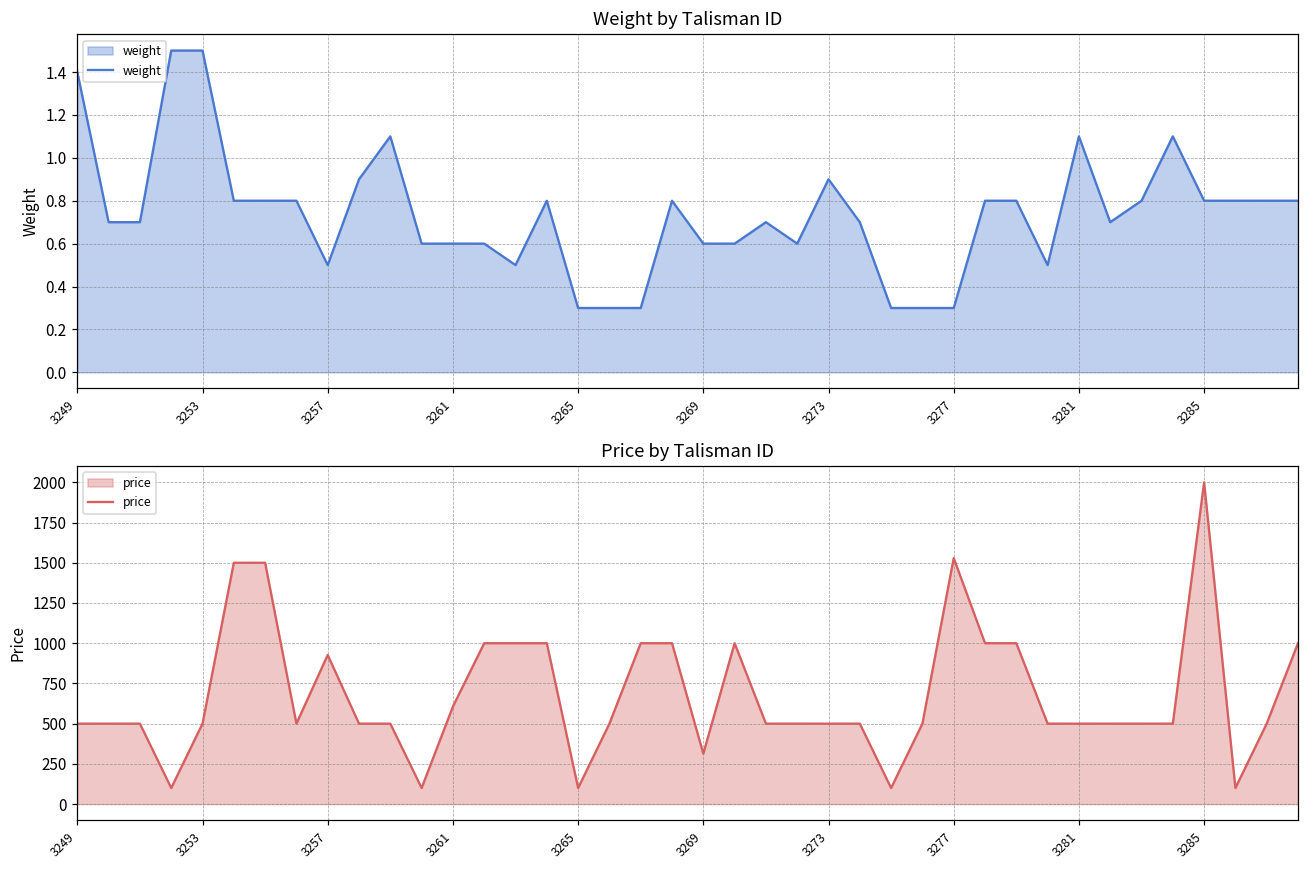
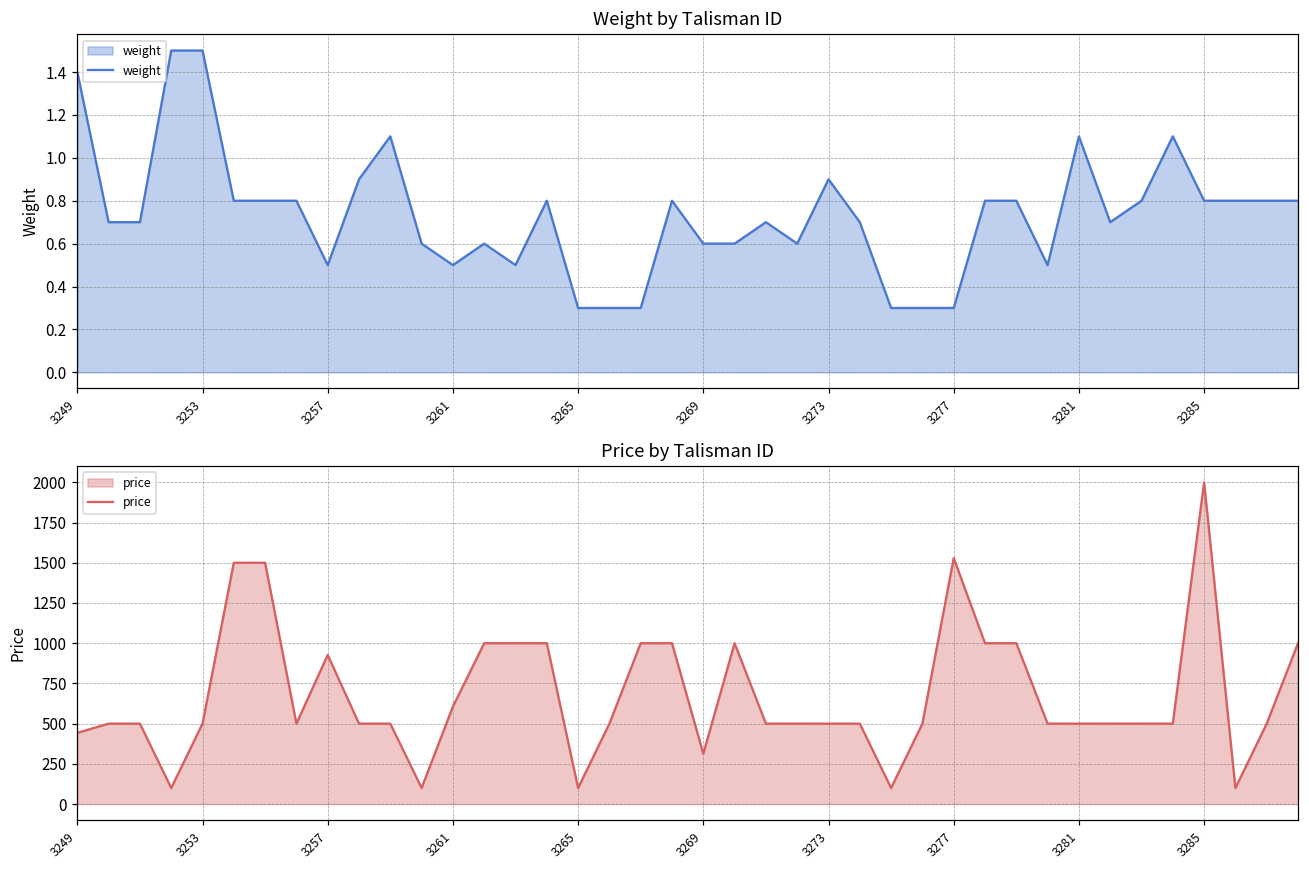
  {
    "Weight by Talisman ID": {
      "3249": 1.4,
      "3253": 1.5,
      "3257": 0.5,
-     "3261": 0.6,
+     "3261": 0.5,
      "3265": 0.3,
      "3269": 0.6,
      "3273": 0.9,
      "3277": 0.3,
      "3281": 1.1,
      "3285": 0.8
    },
    "Price by Talisman ID": {
-     "3249": 500,
+     "3249": 440,
      "3253": 500,
      "3257": 930,
      "3261": 610,
      "3265": 100,
      "3269": 310,
      "3273": 500,
      "3277": 1530,
      "3281": 500,
      "3285": 2000
    }
  }
